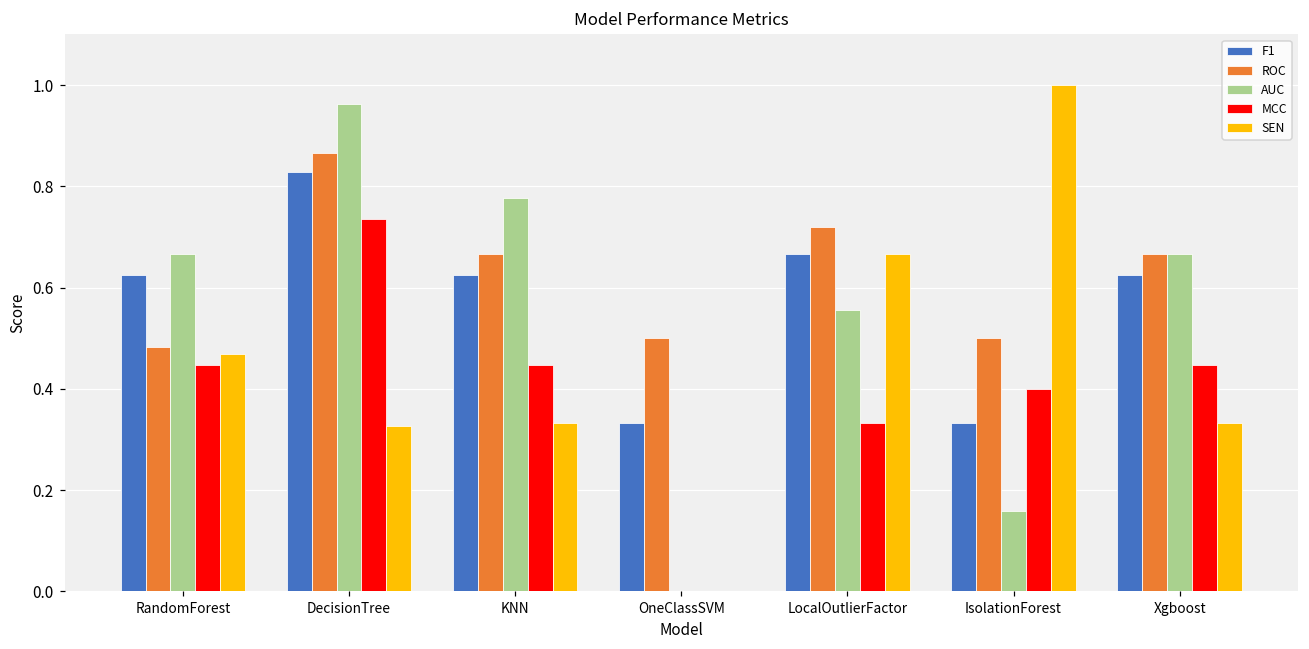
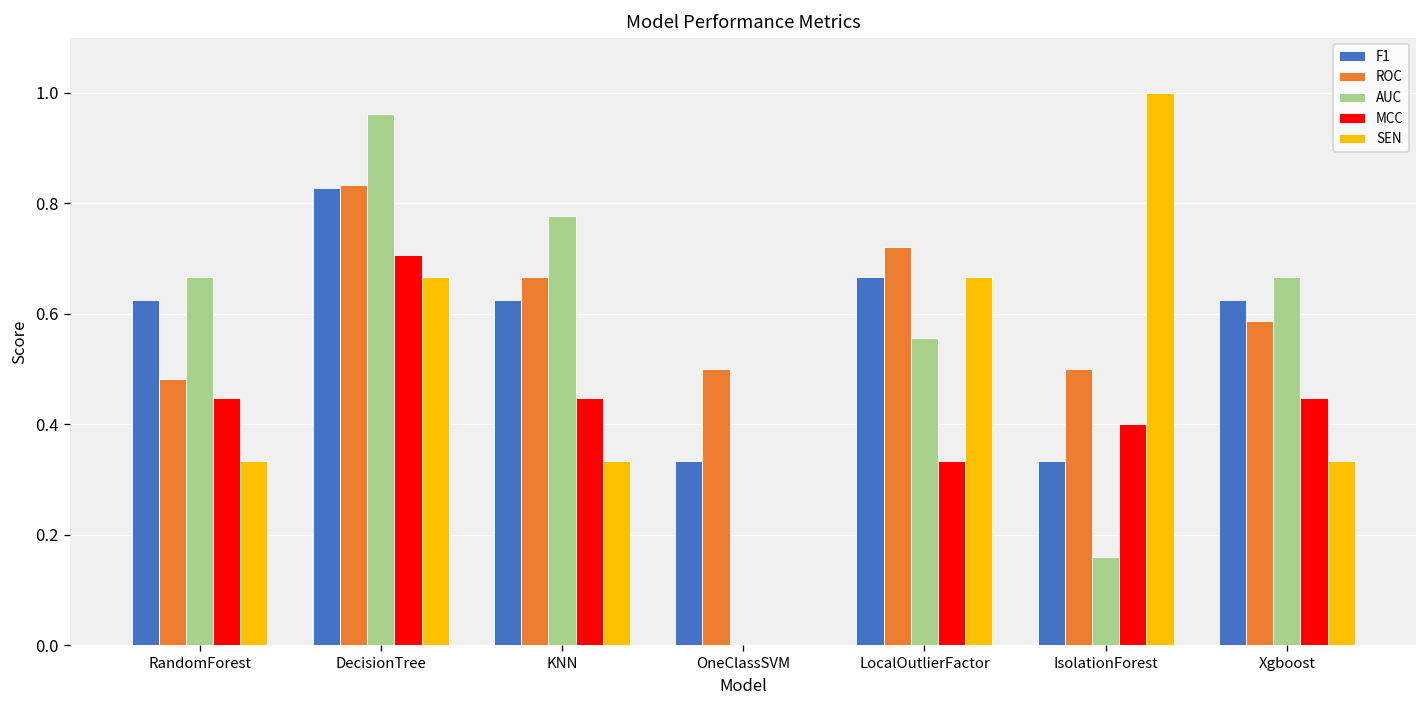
  {
    "F1": {
      "RandomForest": 0.63,
      "DecisionTree": 0.83,
      "KNN": 0.63,
      "OneClassSVM": 0.33,
      "LocalOutlierFactor": 0.67,
      "IsolationForest": 0.33,
      "Xgboost": 0.63
    },
    "ROC": {
      "RandomForest": 0.48,
-     "DecisionTree": 0.87,
+     "DecisionTree": 0.83,
      "KNN": 0.67,
      "OneClassSVM": 0.50,
      "LocalOutlierFactor": 0.72,
      "IsolationForest": 0.50,
-     "Xgboost": 0.67
+     "Xgboost": 0.59
    },
    "AUC": {
      "RandomForest": 0.67,
      "DecisionTree": 0.96,
      "KNN": 0.78,
      "OneClassSVM": 0.00,
      "LocalOutlierFactor": 0.56,
      "IsolationForest": 0.16,
      "Xgboost": 0.67
    },
    "MCC": {
      "RandomForest": 0.45,
-     "DecisionTree": 0.74,
+     "DecisionTree": 0.71,
      "KNN": 0.45,
      "OneClassSVM": 0.00,
      "LocalOutlierFactor": 0.33,
      "IsolationForest": 0.40,
      "Xgboost": 0.45
    },
    "SEN": {
-     "RandomForest": 0.47,
-     "DecisionTree": 0.33,
+     "RandomForest": 0.33,
+     "DecisionTree": 0.67,
      "KNN": 0.33,
      "OneClassSVM": 0.00,
      "LocalOutlierFactor": 0.67,
      "IsolationForest": 1.00,
      "Xgboost": 0.33
    }
  }
